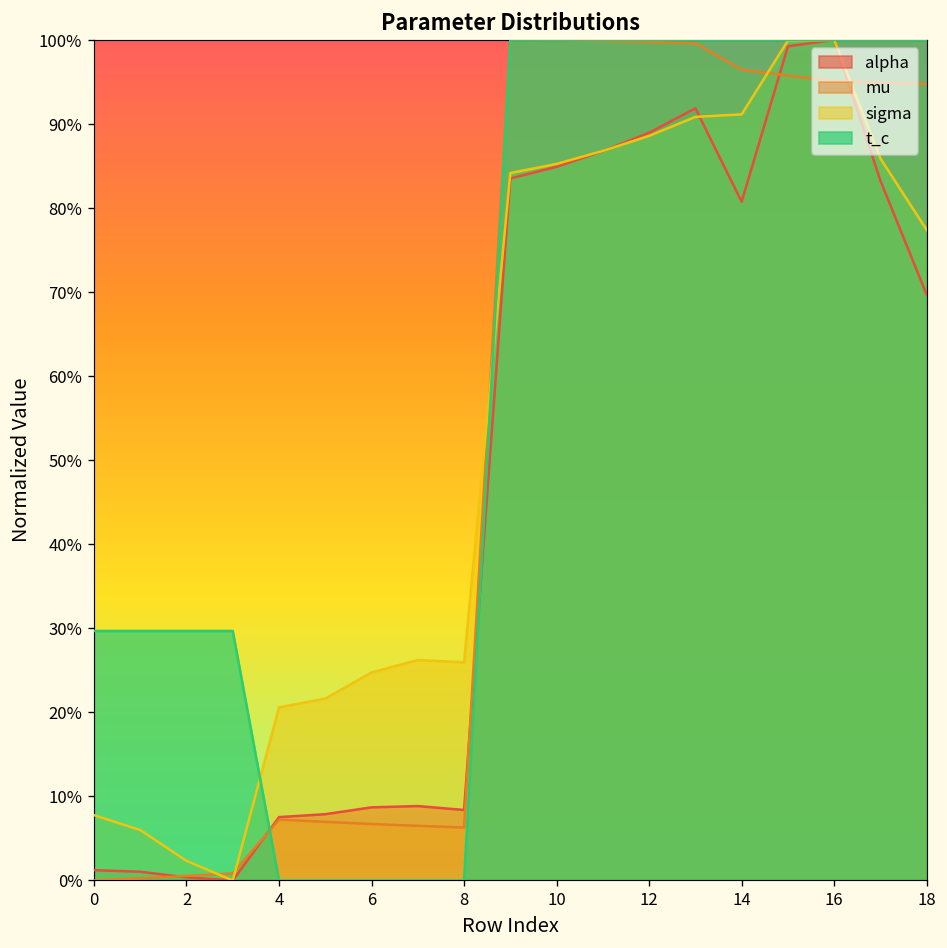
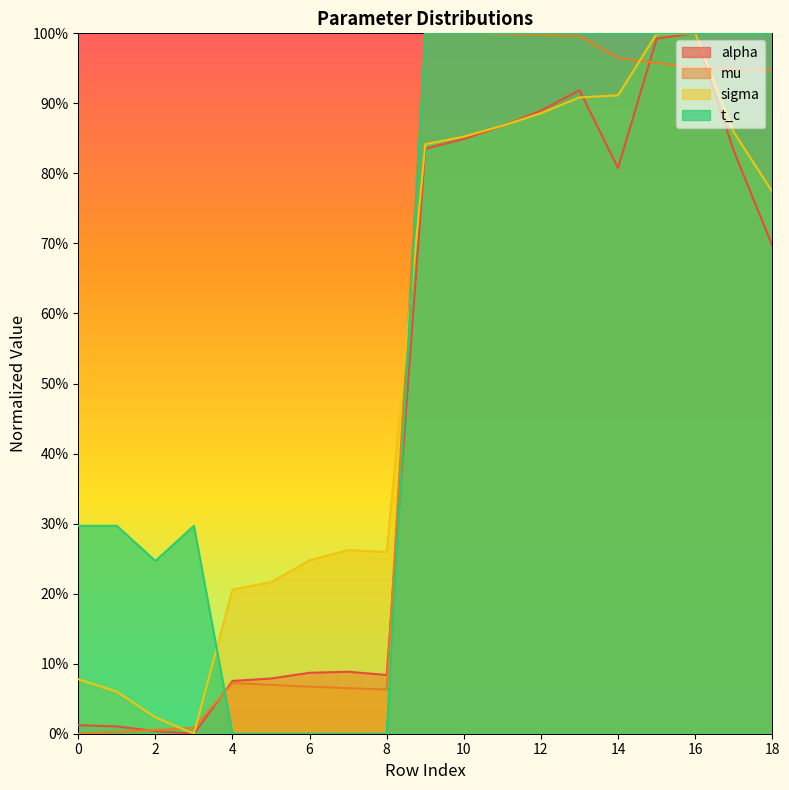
  {
    "t_c": {
      "0": "30%",
-     "2": "30%",
+     "2": "25%",
      "4": "0%",
      "6": "0%",
      "8": "0%",
      "14": "100%",
      "18": "100%"
    }
  }
